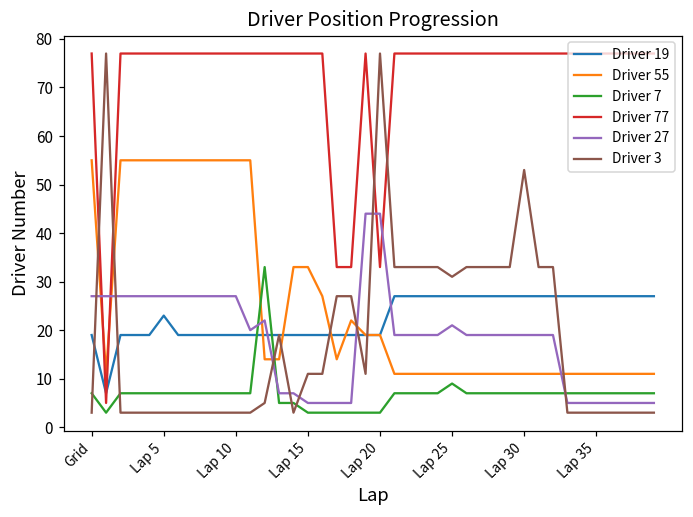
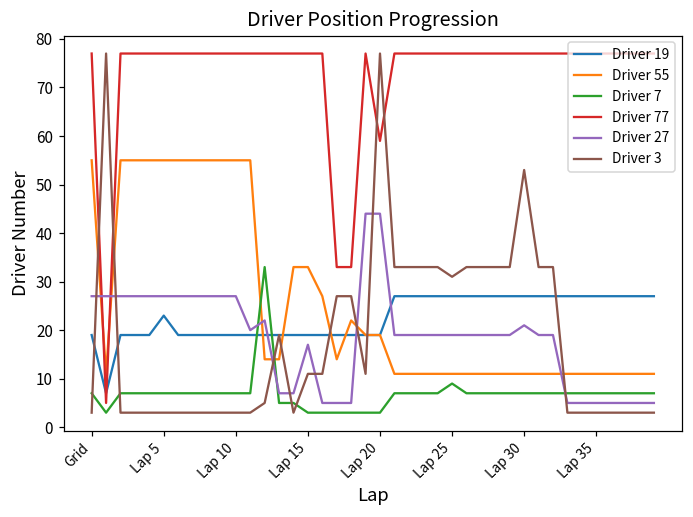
  {
    "Driver 19": {
      "Grid": 19,
      "Lap 5": 23,
      "Lap 10": 19,
      "Lap 15": 19,
      "Lap 25": 27,
      "Lap 30": 27,
      "Lap 35": 27
    },
    "Driver 55": {
      "Grid": 55,
      "Lap 5": 55,
      "Lap 10": 55,
      "Lap 15": 33,
      "Lap 25": 11,
      "Lap 30": 11,
      "Lap 35": 11
    },
    "Driver 7": {
      "Grid": 7,
      "Lap 5": 7,
      "Lap 10": 7,
      "Lap 15": 3,
      "Lap 20": 3,
      "Lap 25": 9,
      "Lap 30": 7,
      "Lap 35": 7
    },
    "Driver 77": {
      "Grid": 77,
      "Lap 5": 77,
      "Lap 10": 77,
      "Lap 15": 77,
-     "Lap 20": 33,
+     "Lap 20": 59,
      "Lap 25": 77,
      "Lap 30": 77
    },
    "Driver 27": {
      "Grid": 27,
      "Lap 5": 27,
      "Lap 10": 27,
-     "Lap 15": 5,
+     "Lap 15": 17,
      "Lap 20": 44,
-     "Lap 25": 21,
-     "Lap 30": 19,
+     "Lap 25": 19,
+     "Lap 30": 21,
      "Lap 35": 5
    },
    "Driver 3": {
      "Grid": 3,
      "Lap 5": 3,
      "Lap 10": 3,
      "Lap 15": 11,
      "Lap 20": 77,
      "Lap 25": 31,
      "Lap 30": 53,
      "Lap 35": 3
    }
  }
